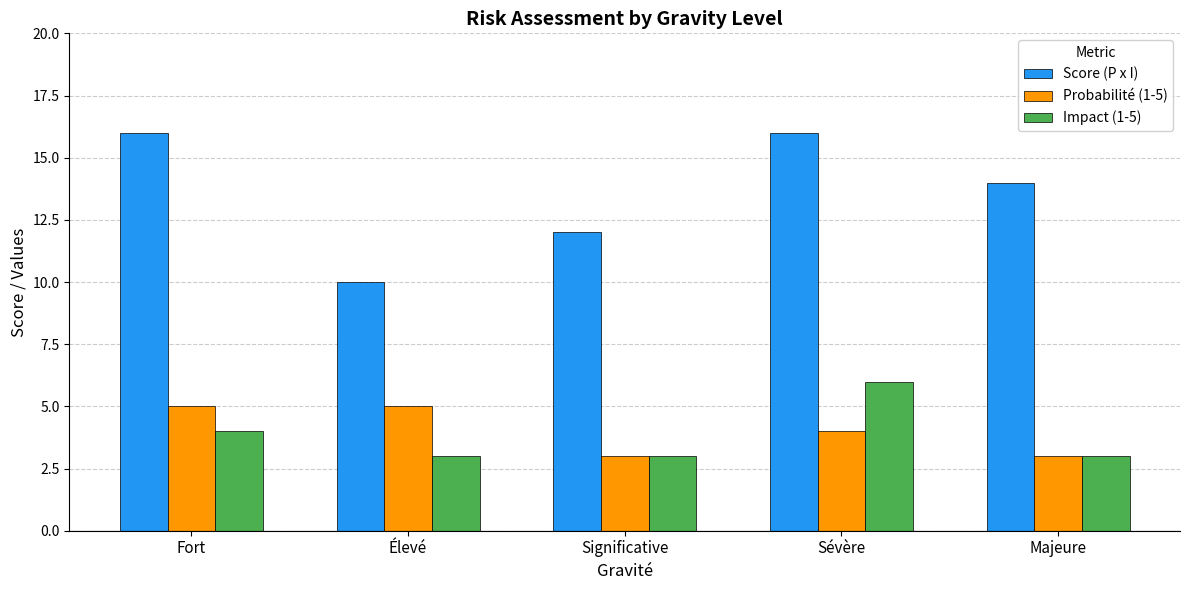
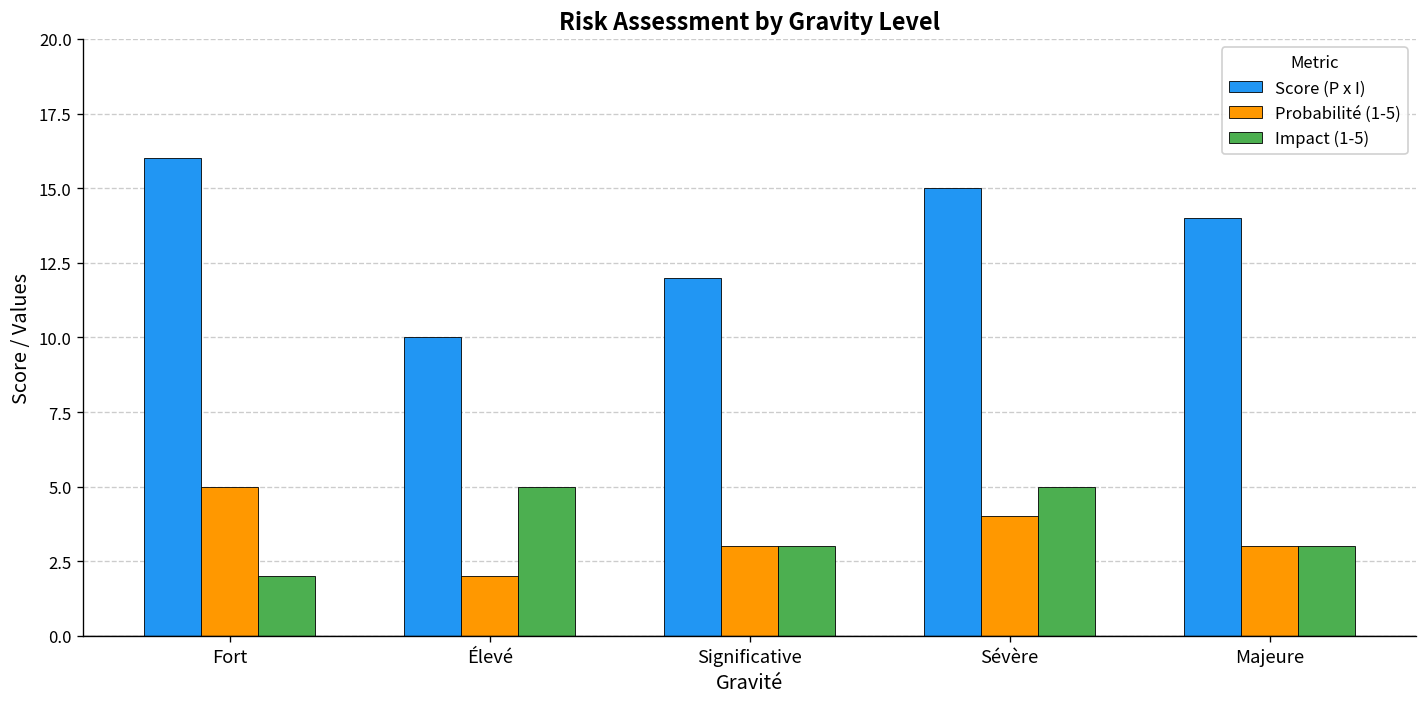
  {
    "Score (P x I)": {
      "Fort": 16,
      "Élevé": 10,
      "Significative": 12,
-     "Sévère": 16,
+     "Sévère": 15,
      "Majeure": 14
    },
    "Probabilité (1-5)": {
      "Fort": 5,
-     "Élevé": 5,
+     "Élevé": 2,
      "Significative": 3,
      "Sévère": 4,
      "Majeure": 3
    },
    "Impact (1-5)": {
-     "Fort": 4,
-     "Élevé": 3,
+     "Fort": 2,
+     "Élevé": 5,
      "Significative": 3,
-     "Sévère": 6,
+     "Sévère": 5,
      "Majeure": 3
    }
  }
